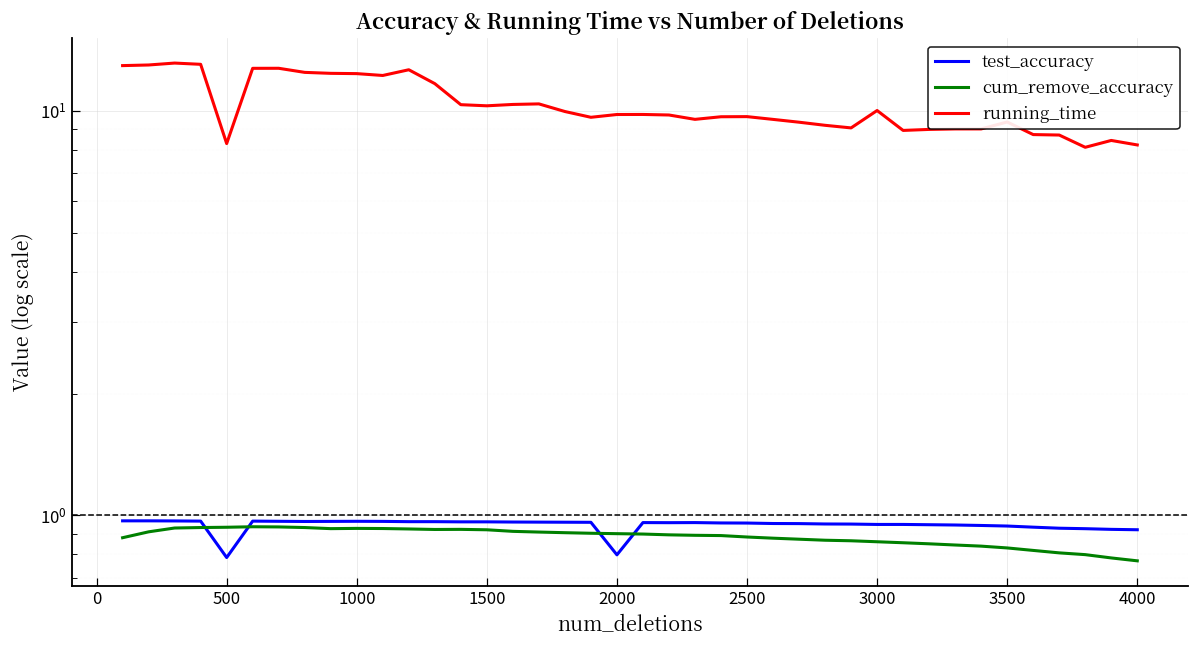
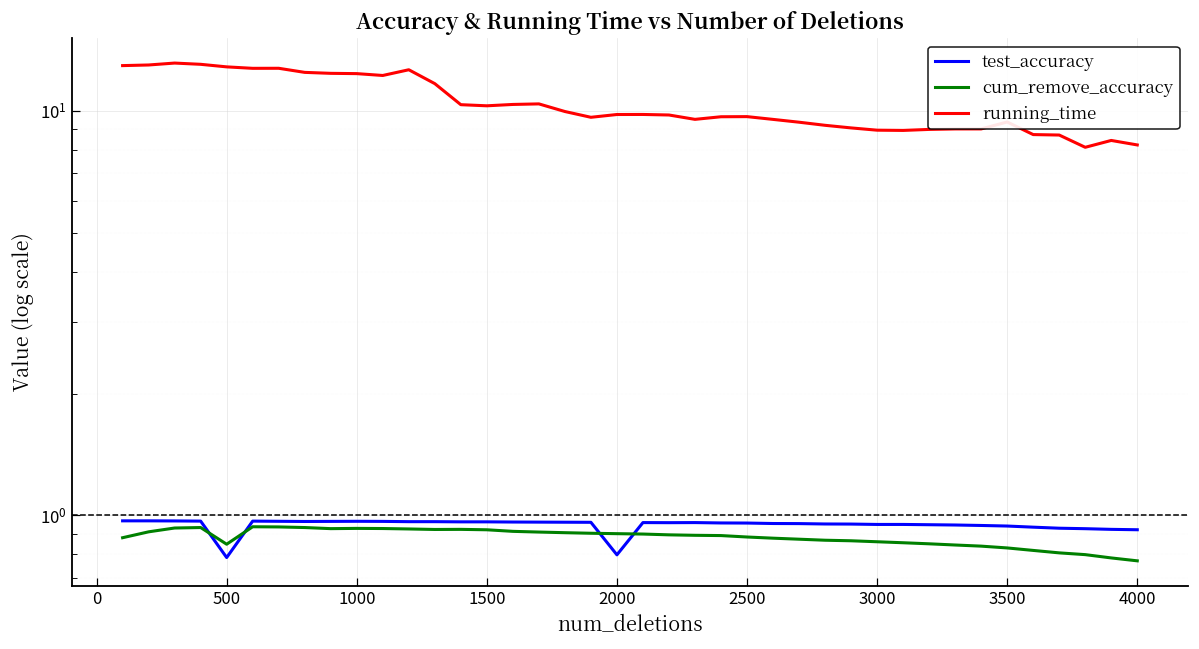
  {
    "test_accuracy": {
      "500": 0.79,
      "1000": 0.97,
      "1500": 0.96,
      "2000": 0.80,
      "2500": 0.96,
      "3000": 0.95,
      "3500": 0.94,
      "4000": 0.92
    },
    "cum_remove_accuracy": {
-     "500": 0.93,
+     "500": 0.85,
      "1000": 0.93,
      "1500": 0.92,
      "2000": 0.90,
      "2500": 0.88,
      "3000": 0.86,
      "3500": 0.83,
      "4000": 0.77
    },
    "running_time": {
-     "500": 8.3,
+     "500": 12.8,
      "1000": 12.4,
      "1500": 10.3,
      "2000": 9.8,
      "2500": 9.7,
-     "3000": 10.0,
+     "3000": 9.0,
      "4000": 8.2
    }
  }
